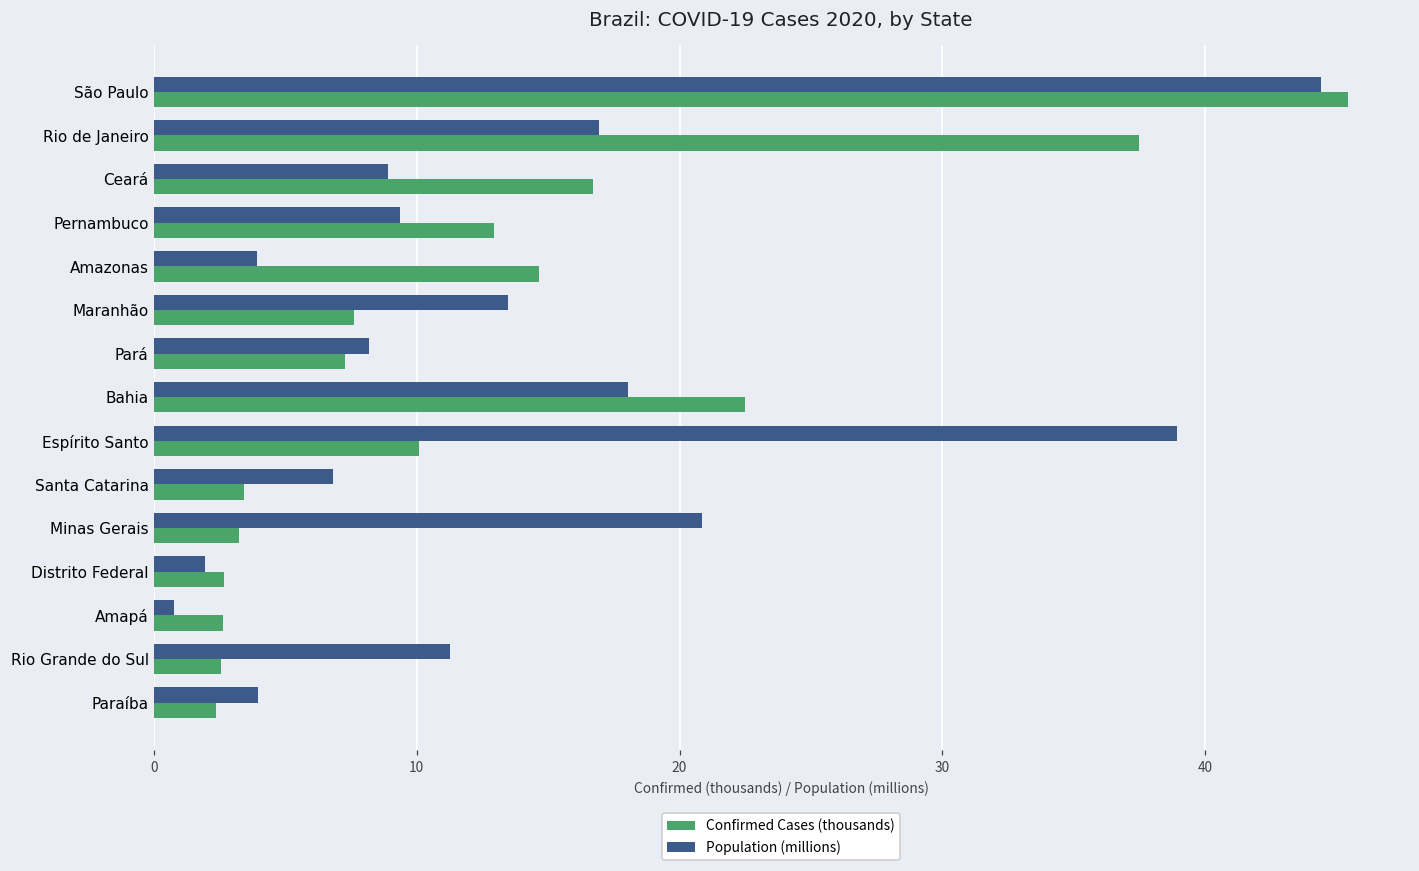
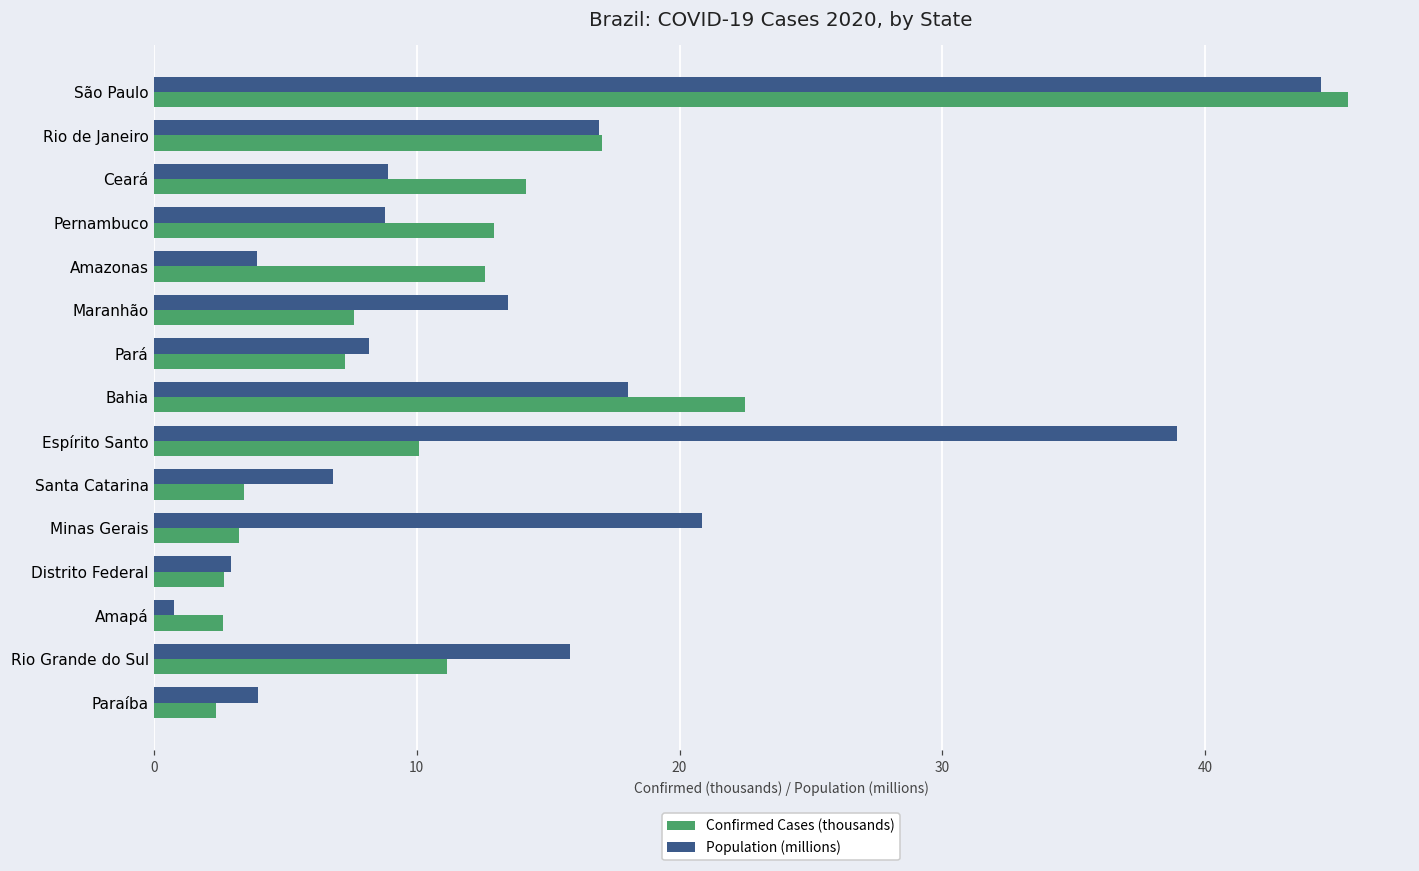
  {
    "Confirmed Cases (thousands)": {
      "São Paulo": 45.4,
-     "Rio de Janeiro": 37.5,
-     "Ceará": 16.7,
+     "Rio de Janeiro": 17.1,
+     "Ceará": 14.2,
      "Pernambuco": 12.9,
-     "Amazonas": 14.6,
+     "Amazonas": 12.6,
      "Maranhão": 7.6,
      "Pará": 7.3,
      "Bahia": 22.5,
      "Espírito Santo": 10.1,
      "Santa Catarina": 3.4,
      "Minas Gerais": 3.2,
      "Distrito Federal": 2.7,
      "Amapá": 2.6,
-     "Rio Grande do Sul": 2.5,
+     "Rio Grande do Sul": 11.1,
      "Paraíba": 2.3
    },
    "Population (millions)": {
      "São Paulo": 44.4,
      "Rio de Janeiro": 16.9,
      "Ceará": 8.9,
-     "Pernambuco": 9.3,
+     "Pernambuco": 8.8,
      "Amazonas": 3.9,
      "Maranhão": 13.5,
      "Pará": 8.2,
      "Bahia": 18.0,
      "Espírito Santo": 38.9,
      "Santa Catarina": 6.8,
      "Minas Gerais": 20.9,
-     "Distrito Federal": 1.9,
+     "Distrito Federal": 2.9,
      "Amapá": 0.8,
-     "Rio Grande do Sul": 11.3,
+     "Rio Grande do Sul": 15.8,
      "Paraíba": 4.0
    }
  }
